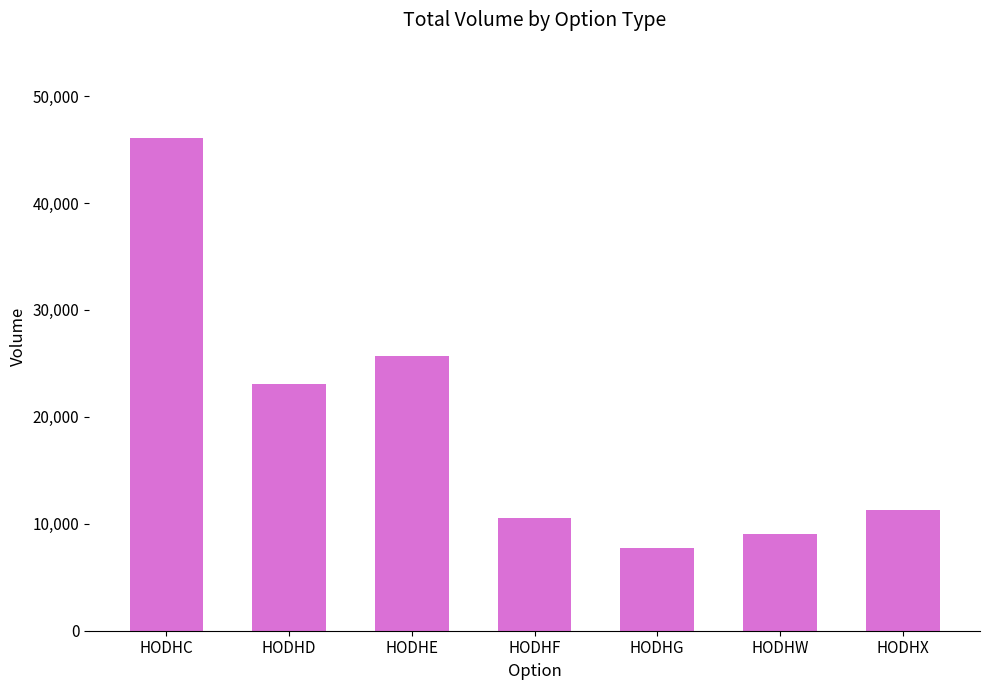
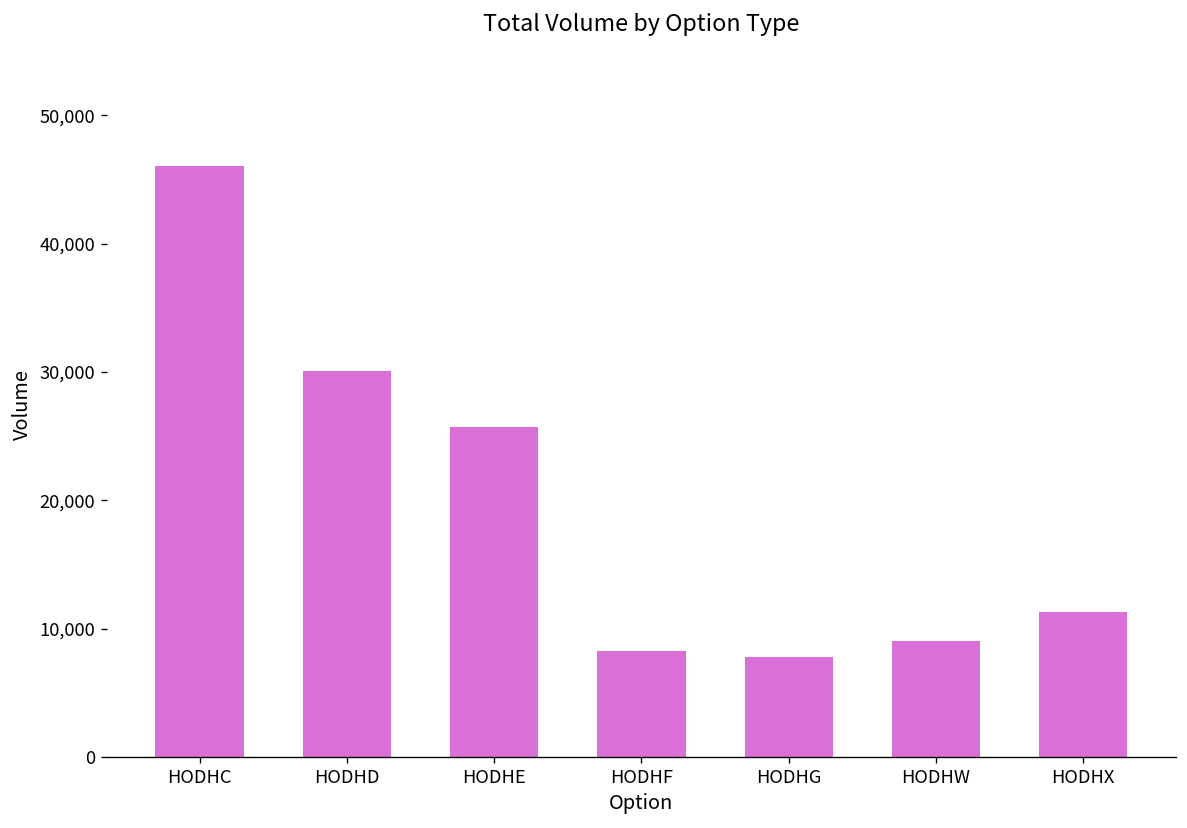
  {
    "HODHC": "46,100",
-   "HODHD": "23,100",
+   "HODHD": "30,100",
    "HODHE": "25,700",
-   "HODHF": "10,500",
+   "HODHF": "8,200",
    "HODHG": "7,700",
    "HODHW": "9,000",
    "HODHX": "11,300"
  }
